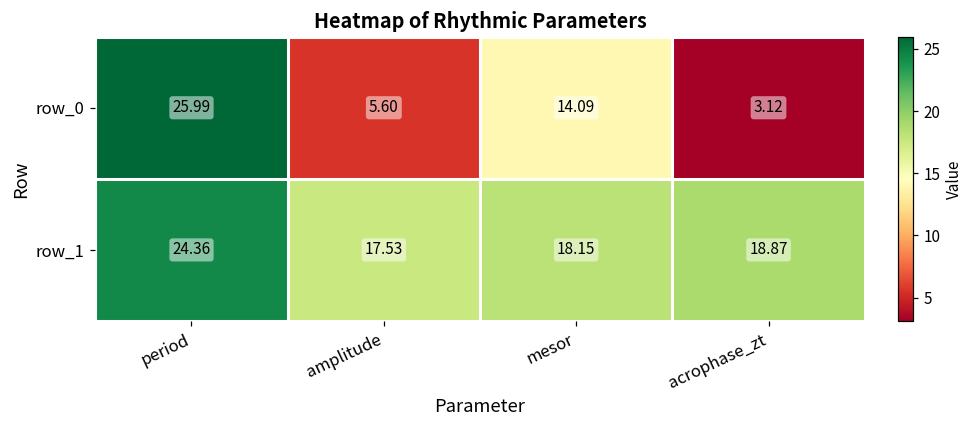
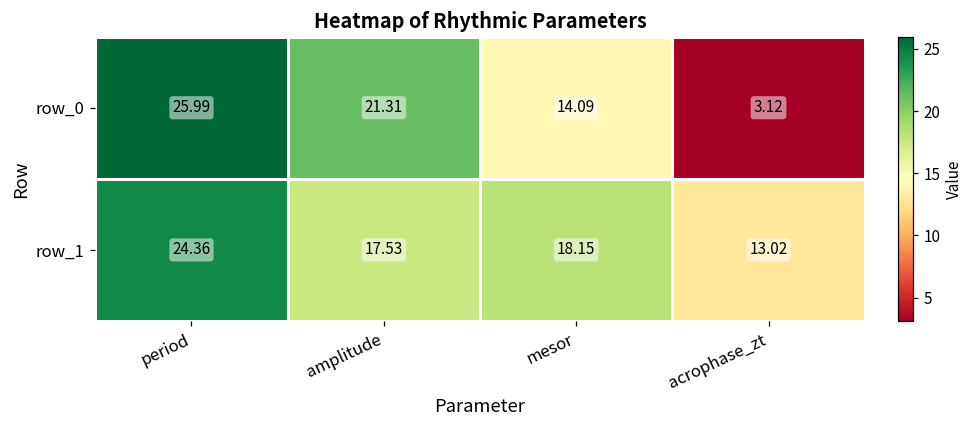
  {
    "row_0": {
-     "amplitude": 5.60
+     "amplitude": 21.31
    },
    "row_1": {
-     "acrophase_zt": 18.87
+     "acrophase_zt": 13.02
    }
  }
